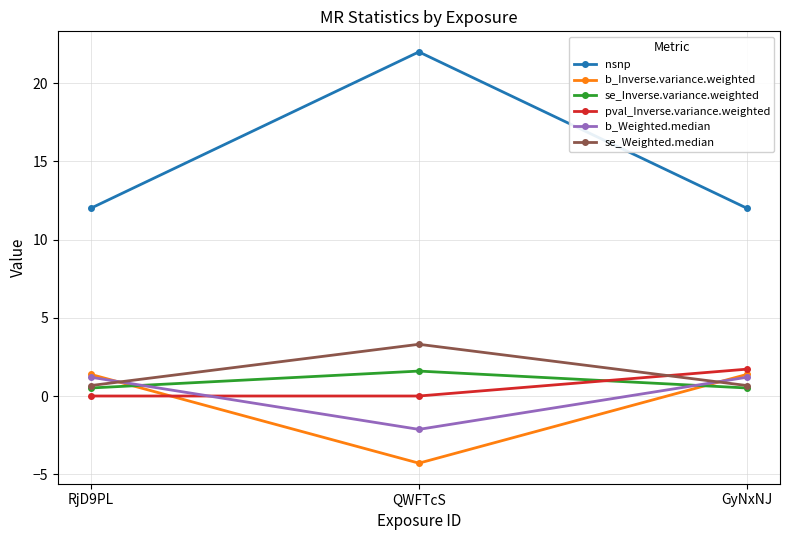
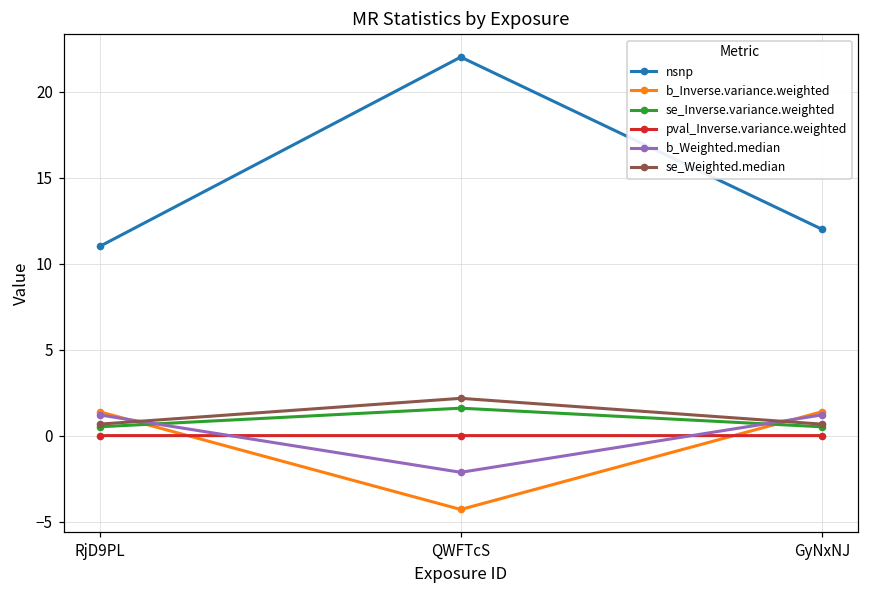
  {
    "nsnp": {
-     "RjD9PL": 12,
+     "RjD9PL": 11,
      "QWFTcS": 22,
      "GyNxNJ": 12
    },
    "b_Inverse.variance.weighted": {
      "RjD9PL": 1.4,
      "QWFTcS": -4.3,
      "GyNxNJ": 1.4
    },
    "se_Inverse.variance.weighted": {
      "QWFTcS": 1.6
    },
    "pval_Inverse.variance.weighted": {
      "RjD9PL": 0.0,
      "QWFTcS": 0.0,
-     "GyNxNJ": 1.7
+     "GyNxNJ": 0.0
    },
    "b_Weighted.median": {
      "RjD9PL": 1.2,
      "QWFTcS": -2.1,
      "GyNxNJ": 1.2
    },
    "se_Weighted.median": {
-     "QWFTcS": 3.3
+     "QWFTcS": 2.2
    }
  }
